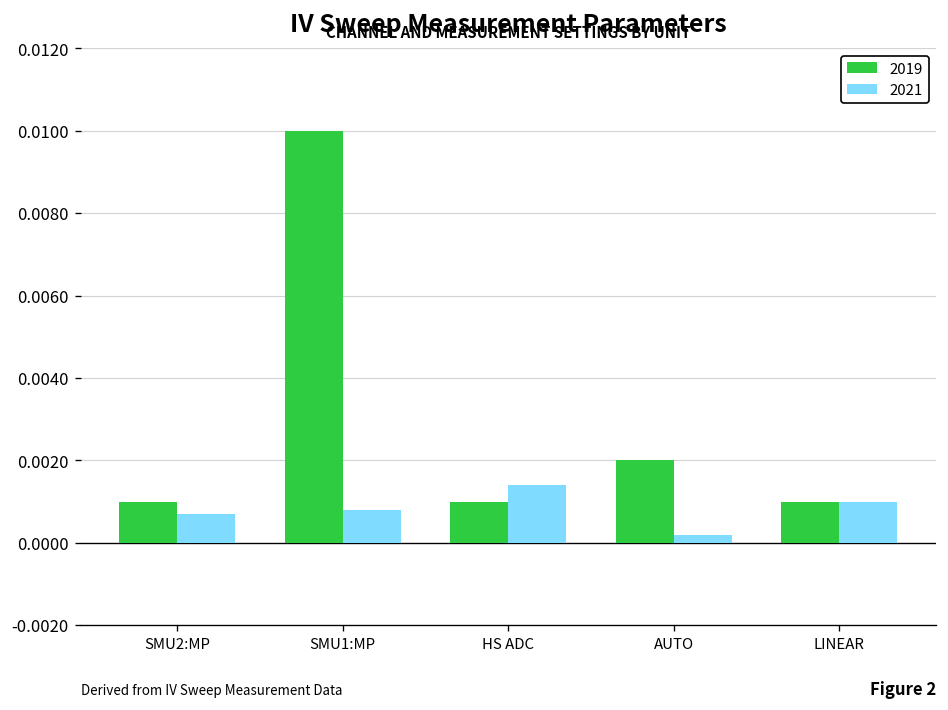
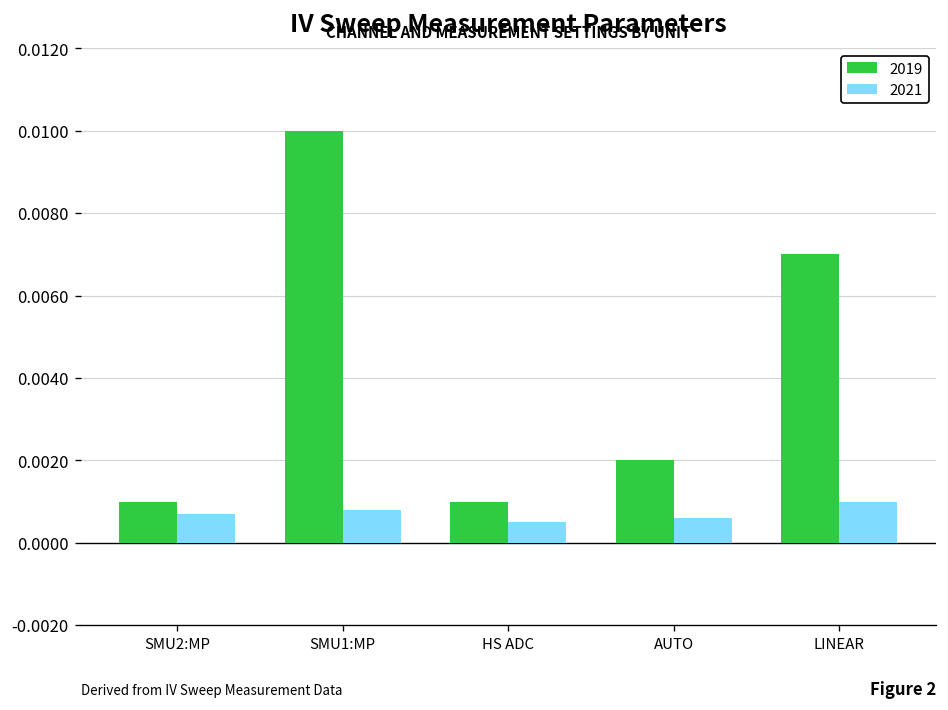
  {
    "2019": {
      "SMU2:MP": 0.001,
      "SMU1:MP": 0.010,
      "HS ADC": 0.001,
      "AUTO": 0.002,
-     "LINEAR": 0.001
+     "LINEAR": 0.007
    },
    "2021": {
      "SMU2:MP": 0.0007,
      "SMU1:MP": 0.0008,
-     "HS ADC": 0.0014,
-     "AUTO": 0.0002,
+     "HS ADC": 0.0005,
+     "AUTO": 0.0006,
      "LINEAR": 0.0010
    }
  }
